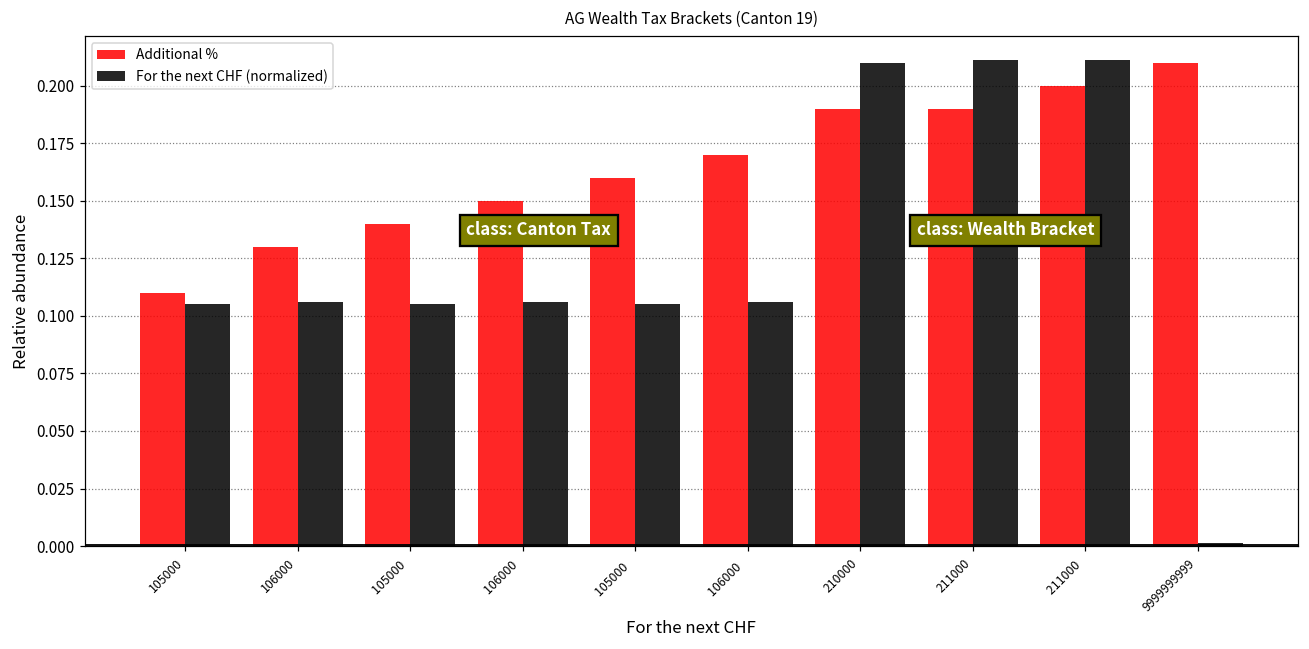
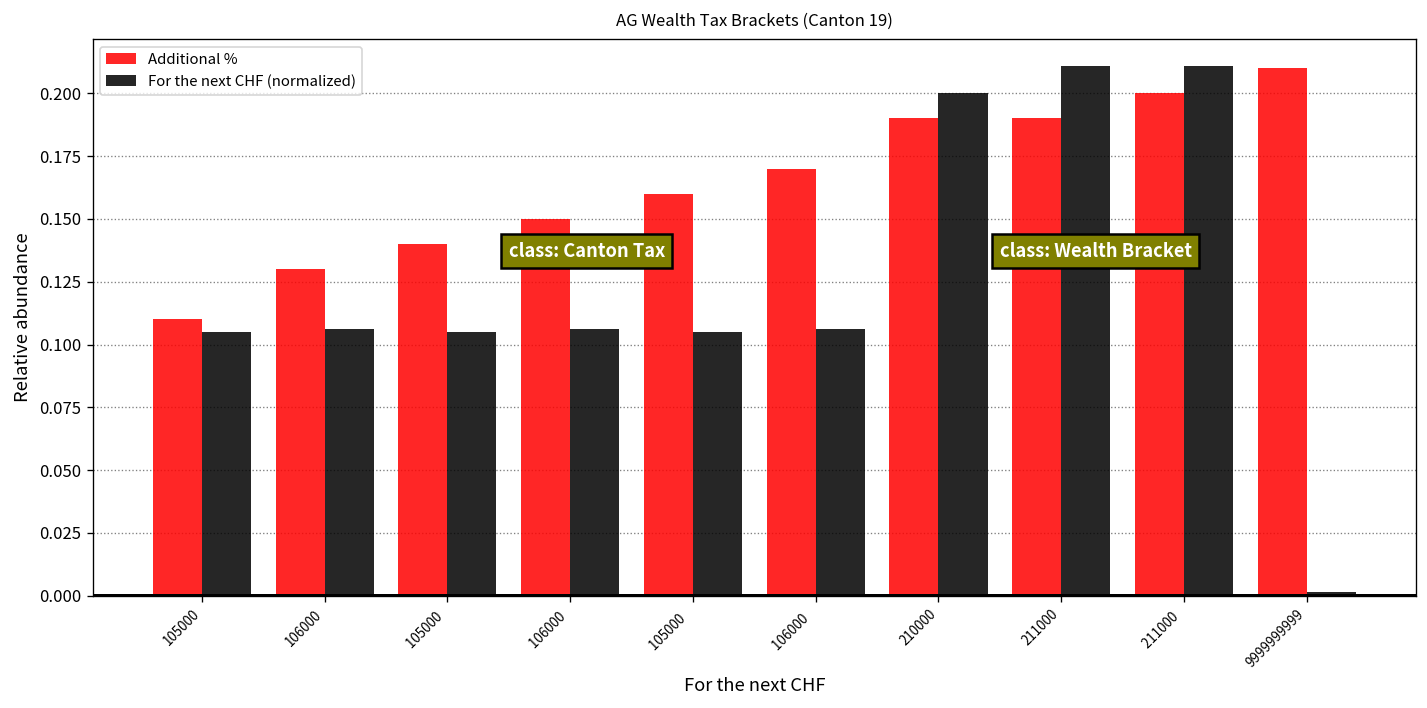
  {
    "Additional %": {
      "210000": 0.19,
      "9999999999": 0.21
    },
    "For the next CHF (normalized)": {
-     "210000": 0.21,
+     "210000": 0.20,
      "9999999999": 0.002
    }
  }
